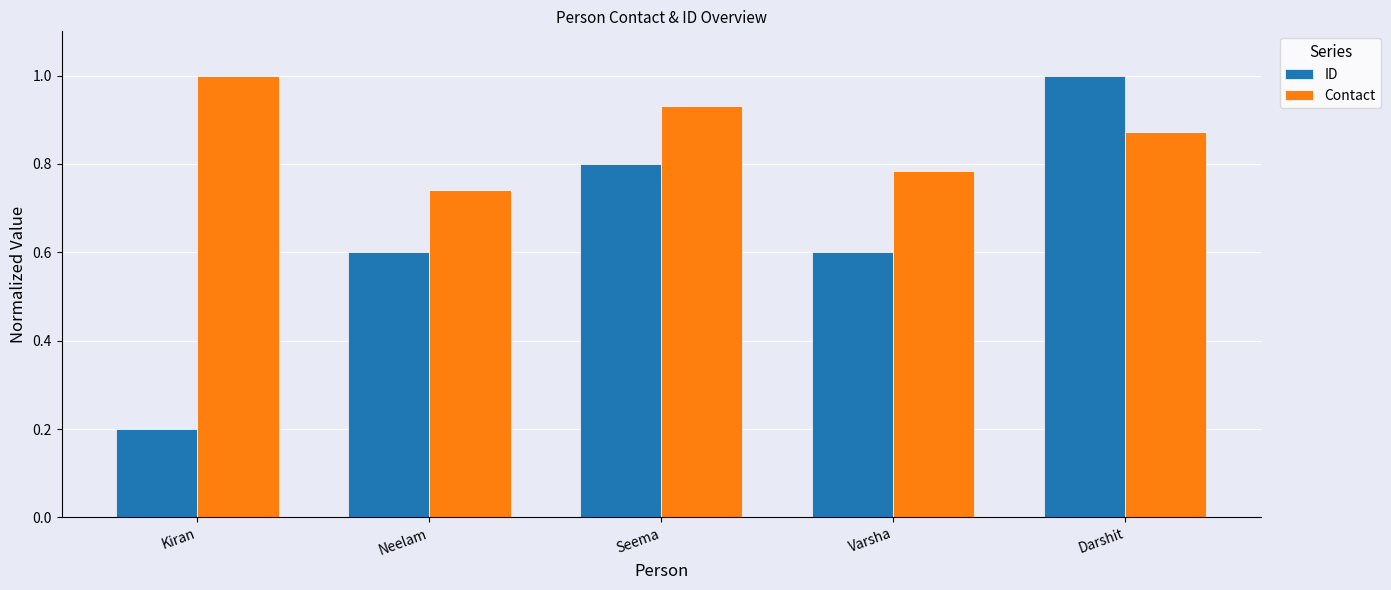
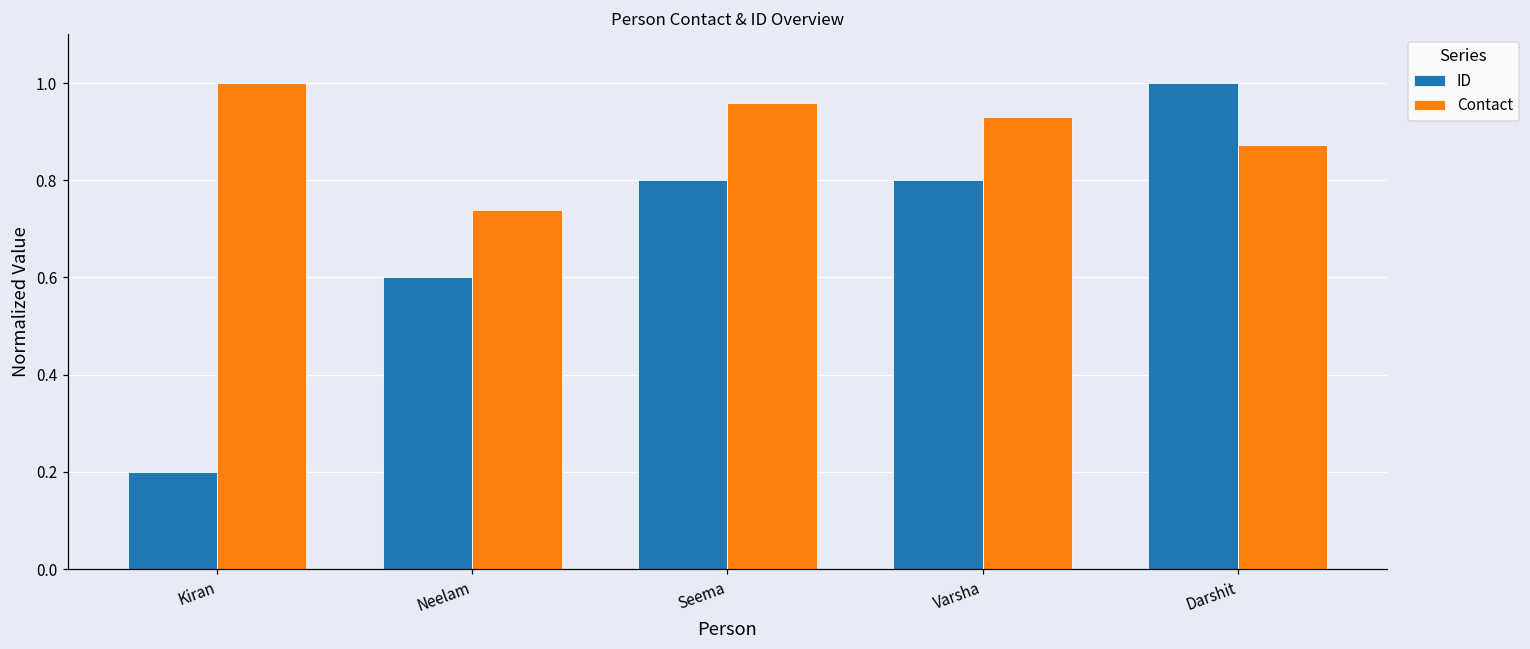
  {
    "ID": {
      "Kiran": 0.20,
      "Neelam": 0.60,
      "Seema": 0.80,
-     "Varsha": 0.60,
+     "Varsha": 0.80,
      "Darshit": 1.00
    },
    "Contact": {
      "Kiran": 1.00,
      "Neelam": 0.74,
-     "Seema": 0.93,
-     "Varsha": 0.78,
+     "Seema": 0.96,
+     "Varsha": 0.93,
      "Darshit": 0.87
    }
  }
